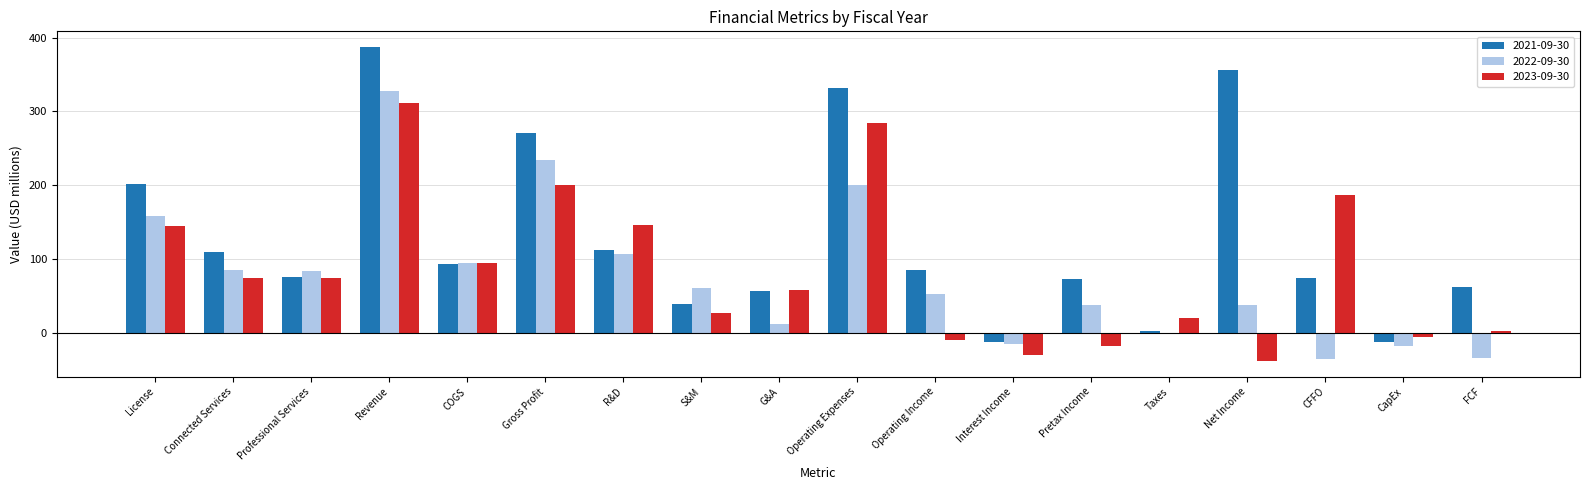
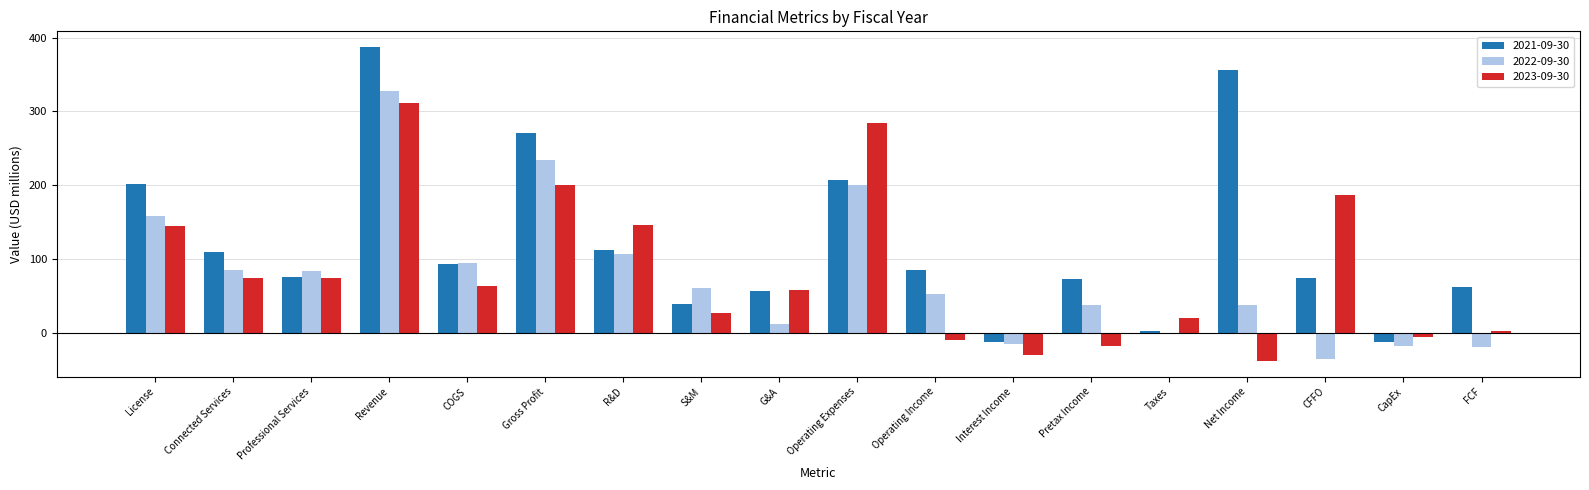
  {
    "2021-09-30": {
      "License": 200,
      "Connected Services": 110,
      "Professional Services": 80,
      "Revenue": 390,
      "COGS": 90,
      "Gross Profit": 270,
      "R&D": 110,
      "S&M": 40,
      "G&A": 60,
-     "Operating Expenses": 330,
+     "Operating Expenses": 210,
      "Operating Income": 90,
      "Interest Income": -10,
      "Pretax Income": 70,
      "Net Income": 360,
      "CFFO": 70,
      "CapEx": -10,
      "FCF": 60
    },
    "2022-09-30": {
      "License": 160,
      "Connected Services": 90,
      "Professional Services": 80,
      "Revenue": 330,
      "COGS": 90,
      "Gross Profit": 230,
      "R&D": 110,
      "S&M": 60,
      "G&A": 10,
      "Operating Expenses": 200,
      "Operating Income": 50,
      "Interest Income": -10,
      "Pretax Income": 40,
      "Taxes": 0,
      "Net Income": 40,
      "CFFO": -40,
      "CapEx": -20,
-     "FCF": -30
+     "FCF": -20
    },
    "2023-09-30": {
      "License": 150,
      "Connected Services": 80,
      "Professional Services": 70,
      "Revenue": 310,
-     "COGS": 90,
+     "COGS": 60,
      "Gross Profit": 200,
      "R&D": 150,
      "S&M": 30,
      "G&A": 60,
      "Operating Expenses": 280,
      "Operating Income": -10,
      "Interest Income": -30,
      "Pretax Income": -20,
      "Taxes": 20,
      "Net Income": -40,
      "CFFO": 190,
      "CapEx": -10
    }
  }
